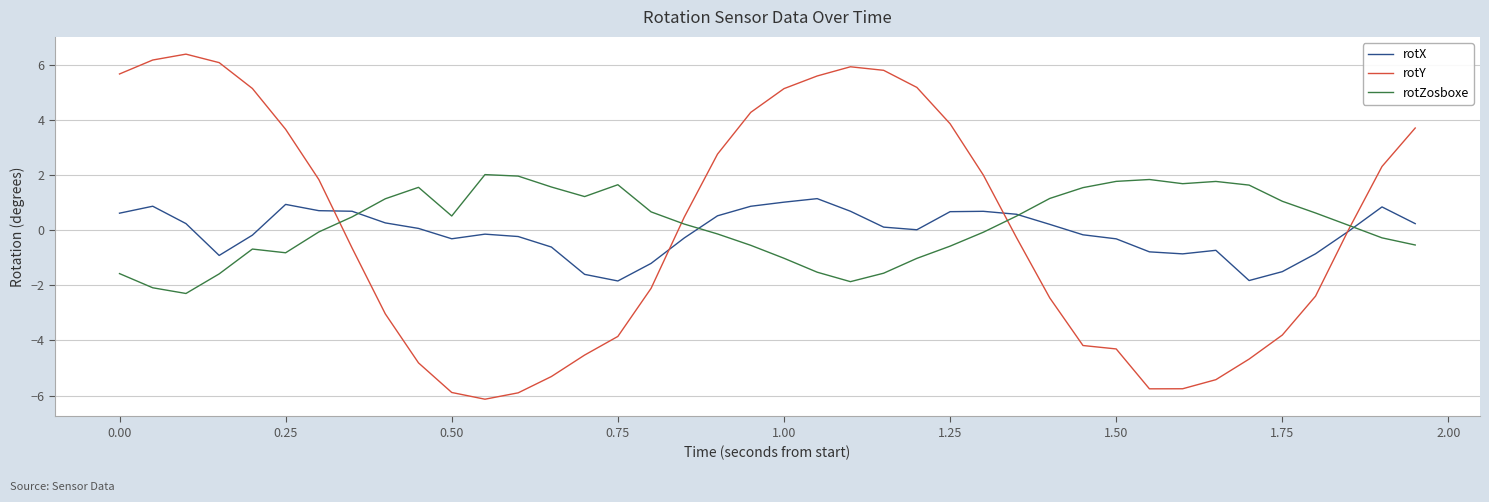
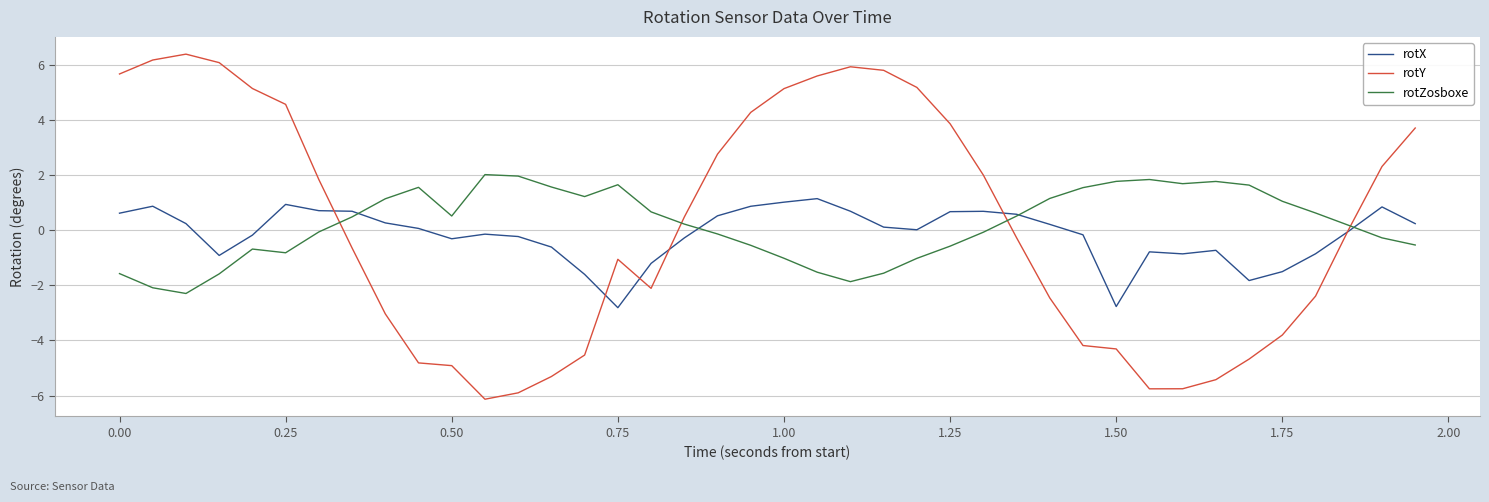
  {
    "rotX": {
      "0.00": 0.6,
      "0.25": 0.9,
      "0.50": -0.3,
-     "0.75": -1.8,
+     "0.75": -2.8,
      "1.00": 1.0,
      "1.25": 0.7,
-     "1.50": -0.3,
+     "1.50": -2.8,
      "1.75": -1.5
    },
    "rotY": {
      "0.00": 5.7,
-     "0.25": 3.7,
-     "0.50": -5.9,
-     "0.75": -3.9,
+     "0.25": 4.6,
+     "0.50": -4.9,
+     "0.75": -1.1,
      "1.00": 5.1,
      "1.25": 3.9,
      "1.50": -4.3,
      "1.75": -3.8
    },
    "rotZosboxe": {
      "0.00": -1.6,
      "0.25": -0.8,
      "0.50": 0.5,
      "0.75": 1.6,
      "1.00": -1.0,
      "1.25": -0.6,
      "1.50": 1.8,
      "1.75": 1.0
    }
  }
